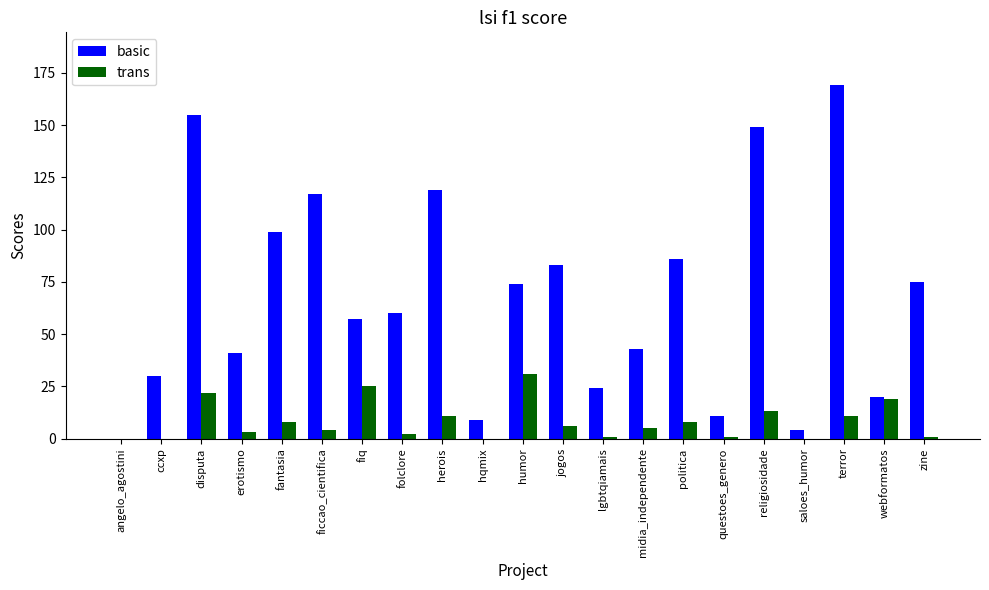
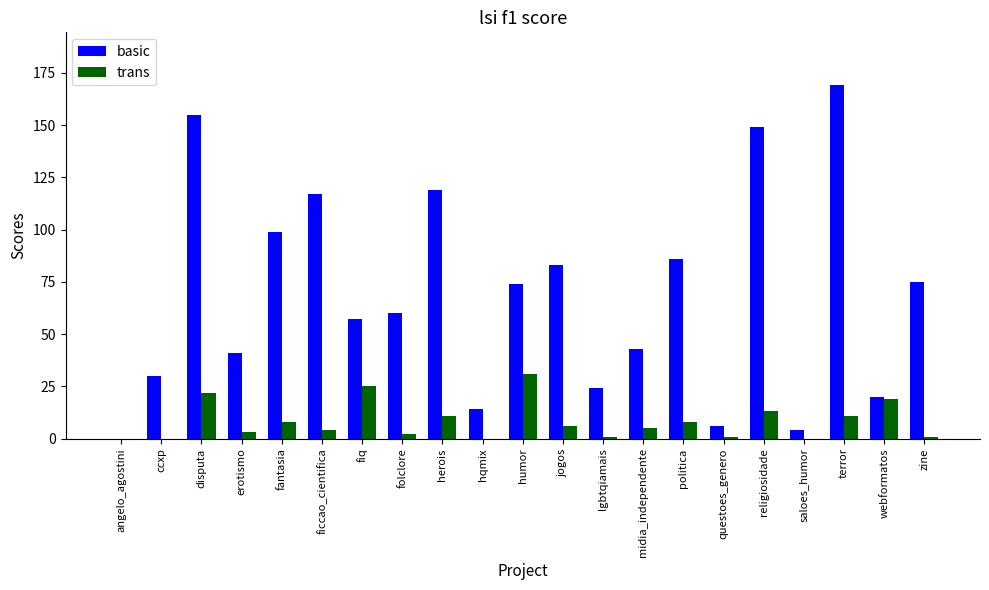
  {
    "basic": {
      "angelo_agostini": 0,
      "ccxp": 30,
      "disputa": 155,
      "erotismo": 41,
      "fantasia": 99,
      "ficcao_cientifica": 117,
      "fiq": 57,
      "folclore": 60,
      "herois": 119,
-     "hqmix": 9,
+     "hqmix": 14,
      "humor": 74,
      "jogos": 83,
      "lgbtqiamais": 24,
      "midia_independente": 43,
      "politica": 86,
-     "questoes_genero": 11,
+     "questoes_genero": 6,
      "religiosidade": 149,
      "saloes_humor": 4,
      "terror": 169,
      "webformatos": 20,
      "zine": 75
    },
    "trans": {
      "angelo_agostini": 0,
      "ccxp": 0,
      "disputa": 22,
      "erotismo": 3,
      "fantasia": 8,
      "ficcao_cientifica": 4,
      "fiq": 25,
      "folclore": 2,
      "herois": 11,
      "hqmix": 0,
      "humor": 31,
      "jogos": 6,
      "midia_independente": 5,
      "politica": 8,
      "religiosidade": 13,
      "saloes_humor": 0,
      "terror": 11,
      "webformatos": 19
    }
  }
